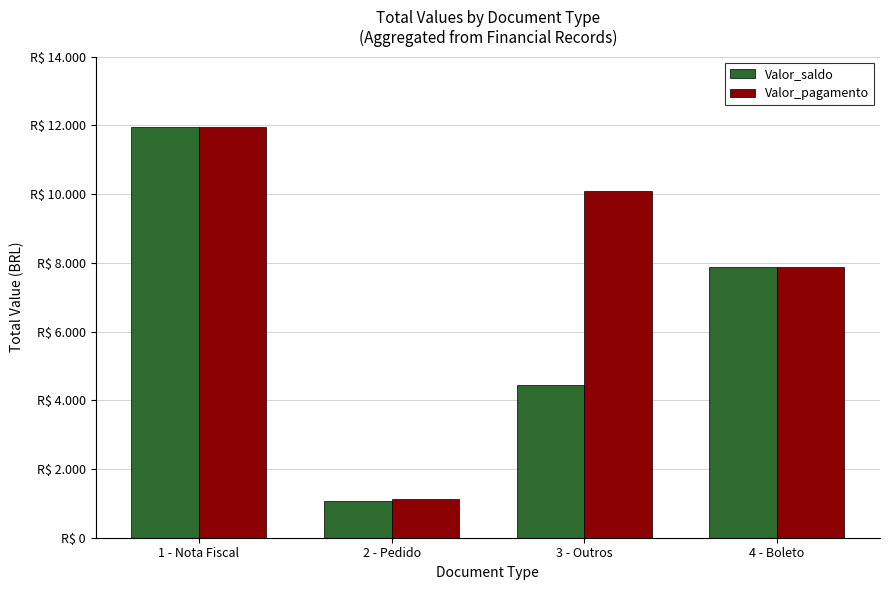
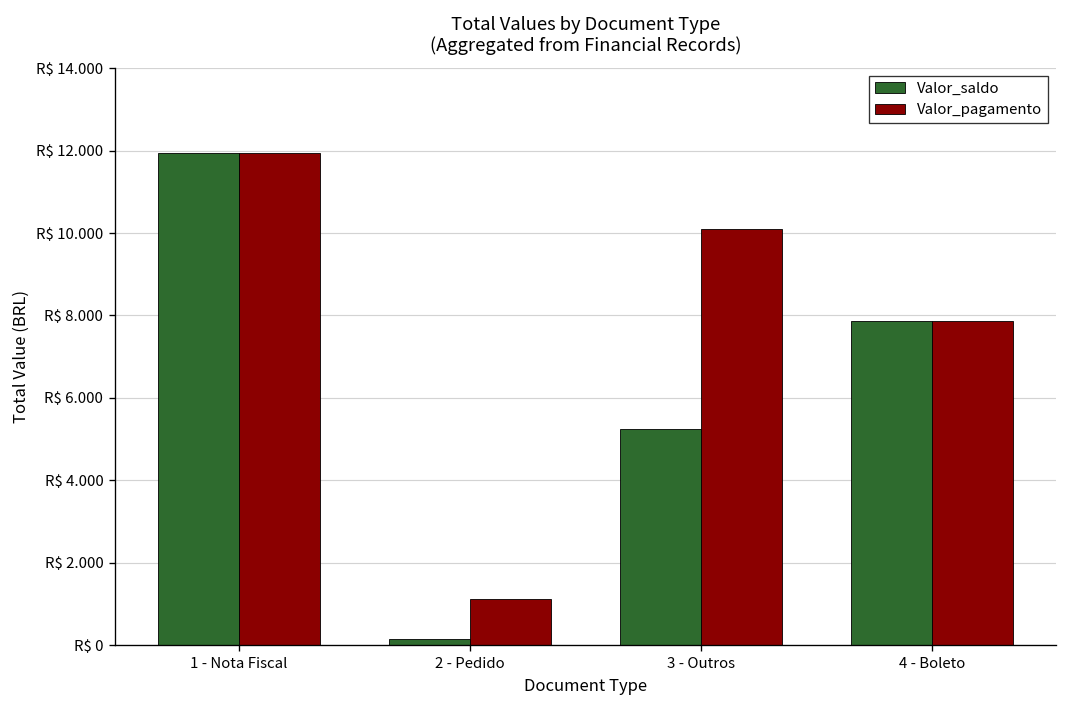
  {
    "Valor_saldo": {
      "1 - Nota Fiscal": "R$ 11.9",
-     "2 - Pedido": "R$ 1.1",
-     "3 - Outros": "R$ 4.4",
+     "2 - Pedido": "R$ 0.2",
+     "3 - Outros": "R$ 5.2",
      "4 - Boleto": "R$ 7.9"
    },
    "Valor_pagamento": {
      "1 - Nota Fiscal": "R$ 11.9",
      "2 - Pedido": "R$ 1.1",
      "3 - Outros": "R$ 10.1",
      "4 - Boleto": "R$ 7.9"
    }
  }
